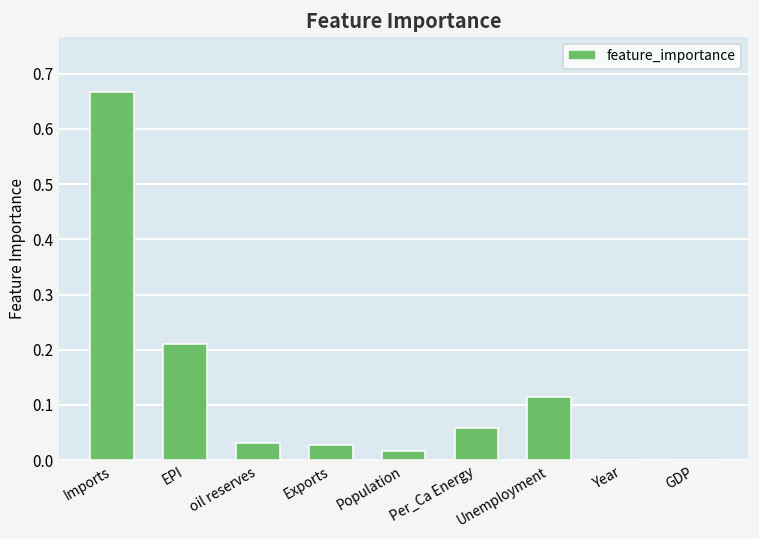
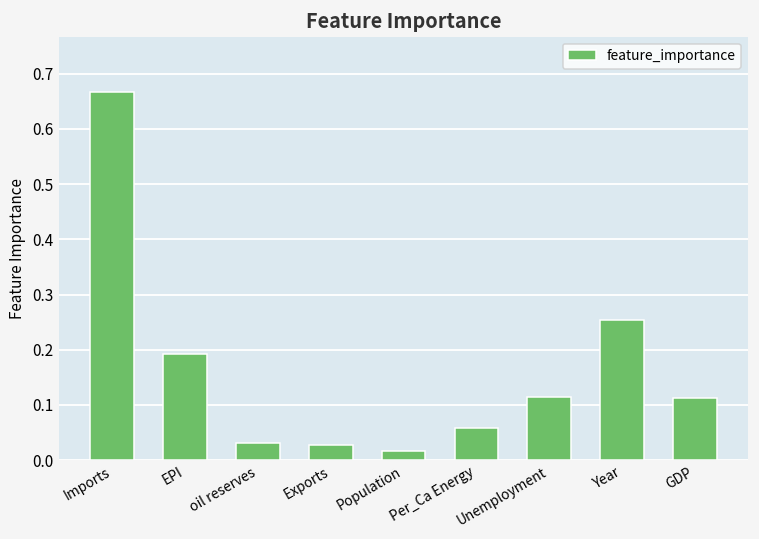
  {
    "Imports": 0.67,
-   "EPI": 0.21,
+   "EPI": 0.19,
    "oil reserves": 0.03,
    "Exports": 0.03,
    "Population": 0.02,
    "Per_Ca Energy": 0.06,
    "Unemployment": 0.11,
-   "Year": 0.00,
-   "GDP": 0.00
+   "Year": 0.25,
+   "GDP": 0.11
  }
